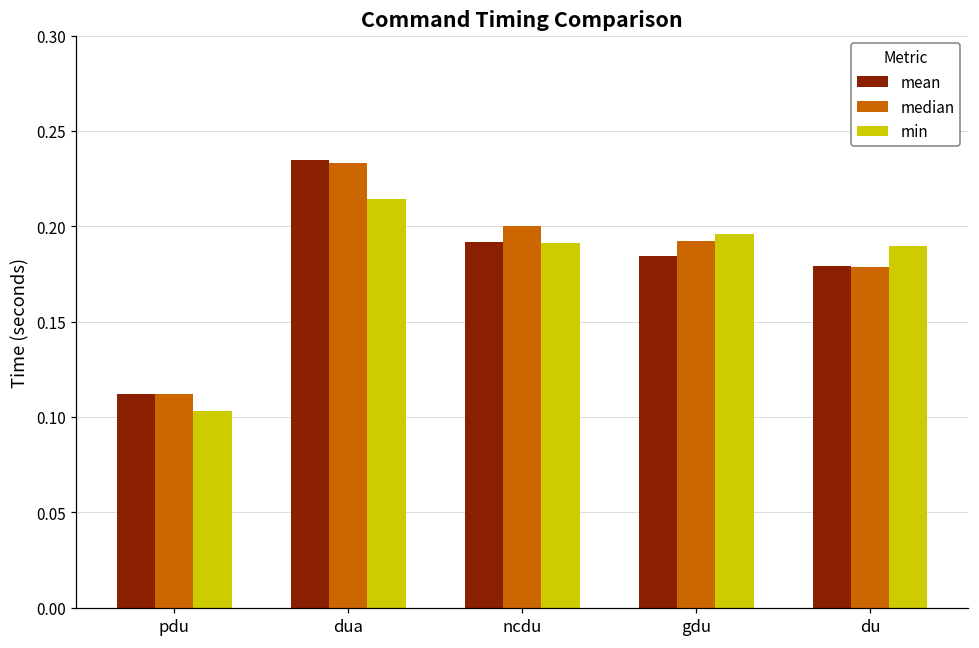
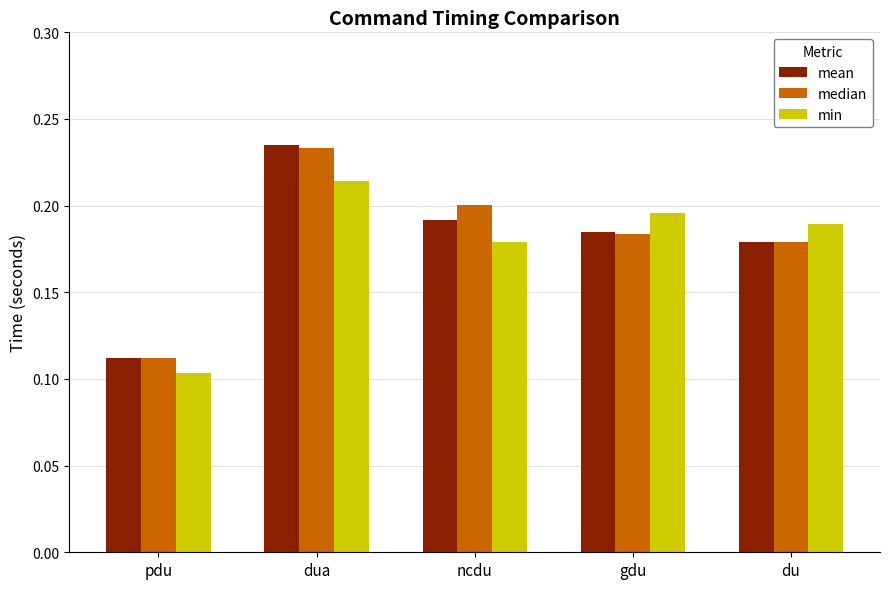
  {
    "mean": {
      "pdu": 0.112,
      "dua": 0.235,
      "ncdu": 0.192,
      "gdu": 0.185,
      "du": 0.179
    },
    "median": {
      "pdu": 0.112,
      "dua": 0.233,
      "ncdu": 0.200,
-     "gdu": 0.192,
+     "gdu": 0.184,
      "du": 0.179
    },
    "min": {
      "pdu": 0.103,
      "dua": 0.214,
-     "ncdu": 0.191,
+     "ncdu": 0.179,
      "gdu": 0.196,
      "du": 0.190
    }
  }
